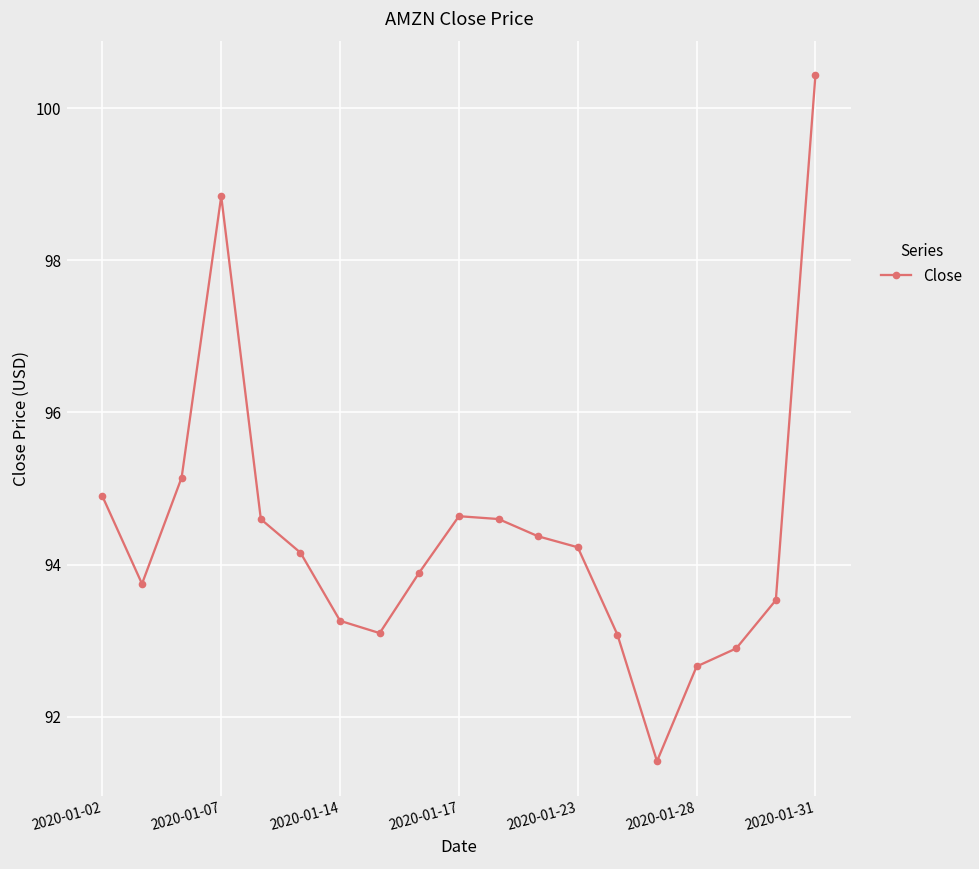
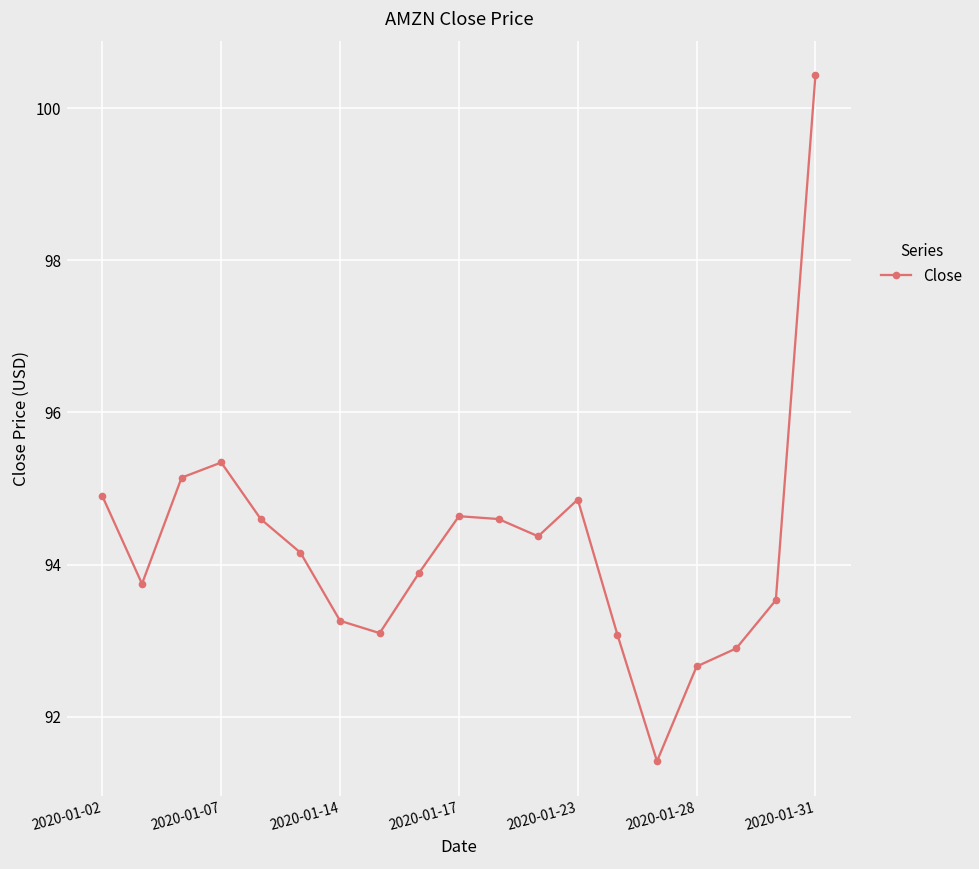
  {
    "2020-01-02": 94.9,
-   "2020-01-07": 98.8,
+   "2020-01-07": 95.3,
    "2020-01-14": 93.3,
    "2020-01-17": 94.6,
-   "2020-01-23": 94.2,
+   "2020-01-23": 94.9,
    "2020-01-28": 92.7,
    "2020-01-31": 100.4
  }
